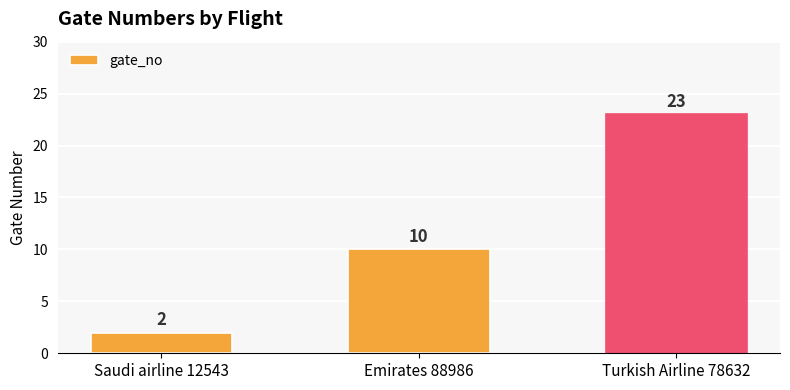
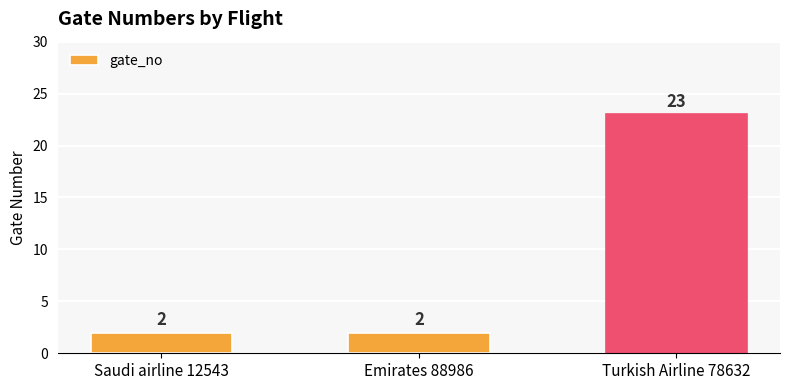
  {
    "Saudi airline 12543": 2,
-   "Emirates 88986": 10,
+   "Emirates 88986": 2,
    "Turkish Airline 78632": 23
  }
